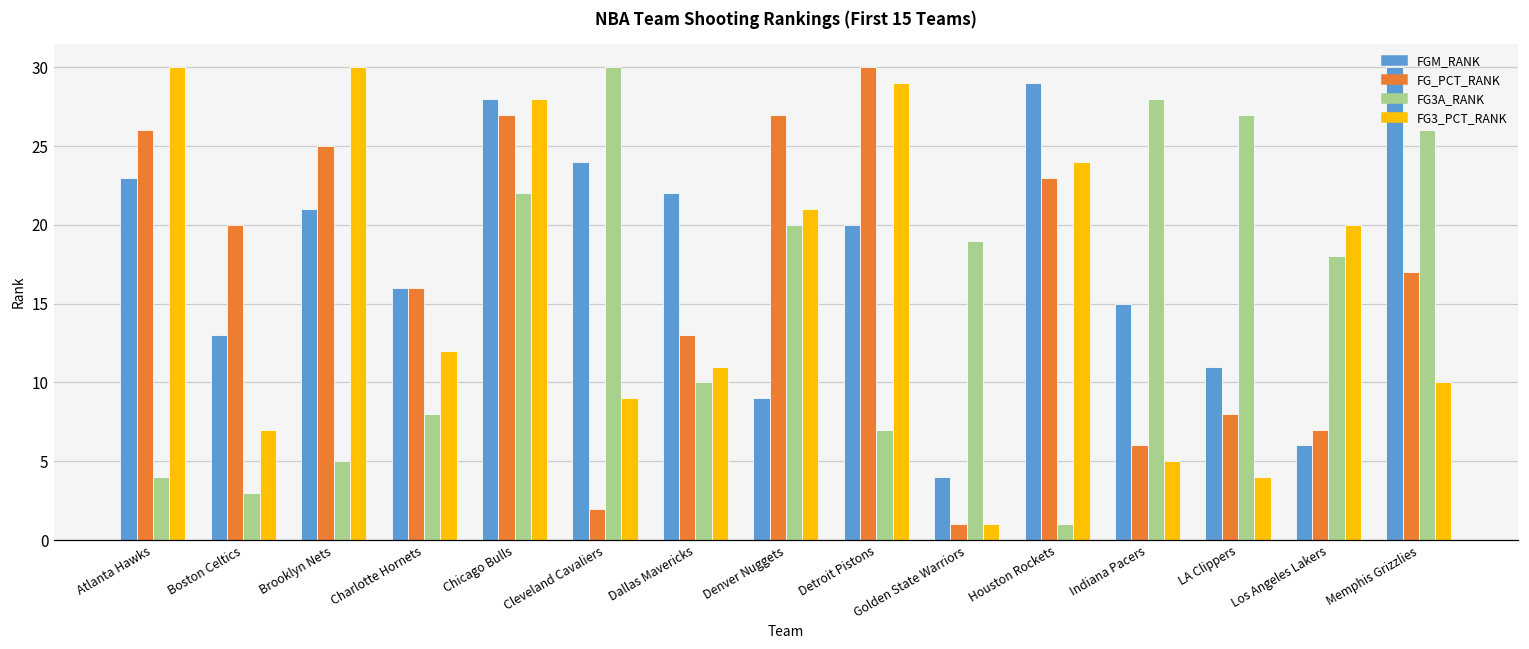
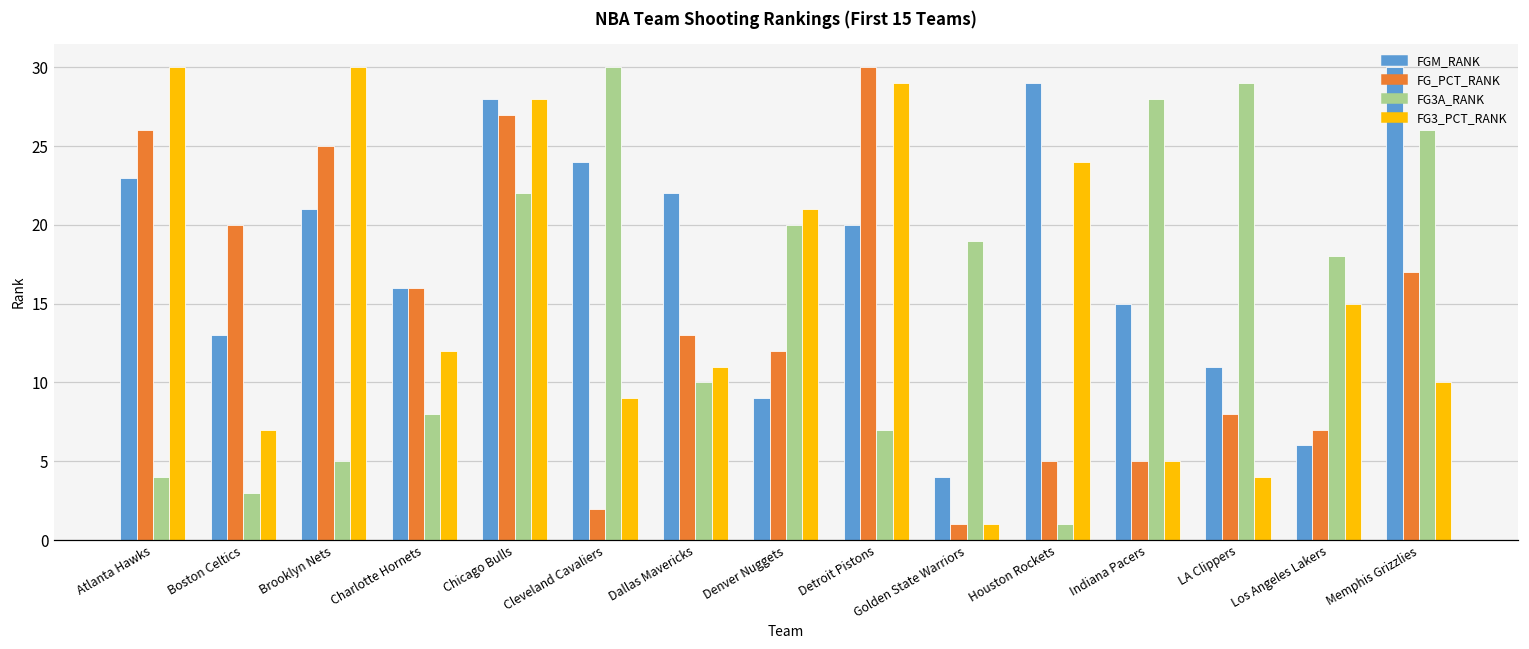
  {
    "FGM_RANK": {
      "Atlanta Hawks": 23,
      "Boston Celtics": 13,
      "Brooklyn Nets": 21,
      "Charlotte Hornets": 16,
      "Chicago Bulls": 28,
      "Cleveland Cavaliers": 24,
      "Dallas Mavericks": 22,
      "Denver Nuggets": 9,
      "Detroit Pistons": 20,
      "Golden State Warriors": 4,
      "Houston Rockets": 29,
      "Indiana Pacers": 15,
      "LA Clippers": 11,
      "Los Angeles Lakers": 6,
      "Memphis Grizzlies": 30
    },
    "FG_PCT_RANK": {
      "Atlanta Hawks": 26,
      "Boston Celtics": 20,
      "Brooklyn Nets": 25,
      "Charlotte Hornets": 16,
      "Chicago Bulls": 27,
      "Cleveland Cavaliers": 2,
      "Dallas Mavericks": 13,
-     "Denver Nuggets": 27,
+     "Denver Nuggets": 12,
      "Detroit Pistons": 30,
      "Golden State Warriors": 1,
-     "Houston Rockets": 23,
-     "Indiana Pacers": 6,
+     "Houston Rockets": 5,
+     "Indiana Pacers": 5,
      "LA Clippers": 8,
      "Los Angeles Lakers": 7,
      "Memphis Grizzlies": 17
    },
    "FG3A_RANK": {
      "Atlanta Hawks": 4,
      "Boston Celtics": 3,
      "Brooklyn Nets": 5,
      "Charlotte Hornets": 8,
      "Chicago Bulls": 22,
      "Cleveland Cavaliers": 30,
      "Dallas Mavericks": 10,
      "Denver Nuggets": 20,
      "Detroit Pistons": 7,
      "Golden State Warriors": 19,
      "Houston Rockets": 1,
      "Indiana Pacers": 28,
-     "LA Clippers": 27,
+     "LA Clippers": 29,
      "Los Angeles Lakers": 18,
      "Memphis Grizzlies": 26
    },
    "FG3_PCT_RANK": {
      "Atlanta Hawks": 30,
      "Boston Celtics": 7,
      "Brooklyn Nets": 30,
      "Charlotte Hornets": 12,
      "Chicago Bulls": 28,
      "Cleveland Cavaliers": 9,
      "Dallas Mavericks": 11,
      "Denver Nuggets": 21,
      "Detroit Pistons": 29,
      "Golden State Warriors": 1,
      "Houston Rockets": 24,
      "Indiana Pacers": 5,
      "LA Clippers": 4,
-     "Los Angeles Lakers": 20,
+     "Los Angeles Lakers": 15,
      "Memphis Grizzlies": 10
    }
  }
